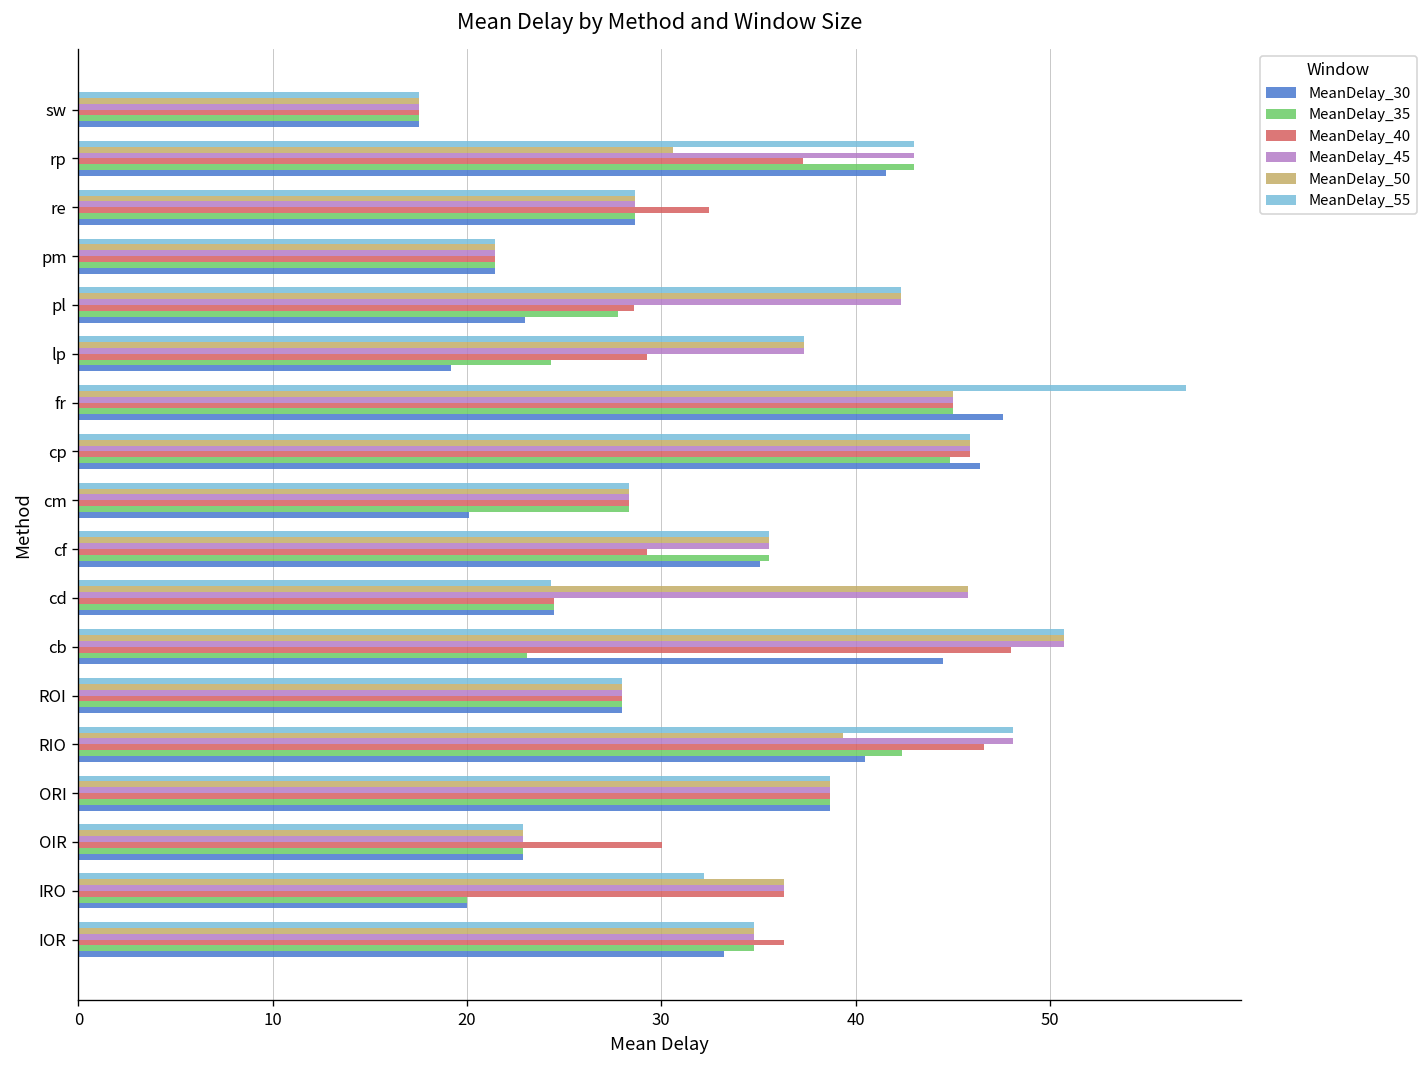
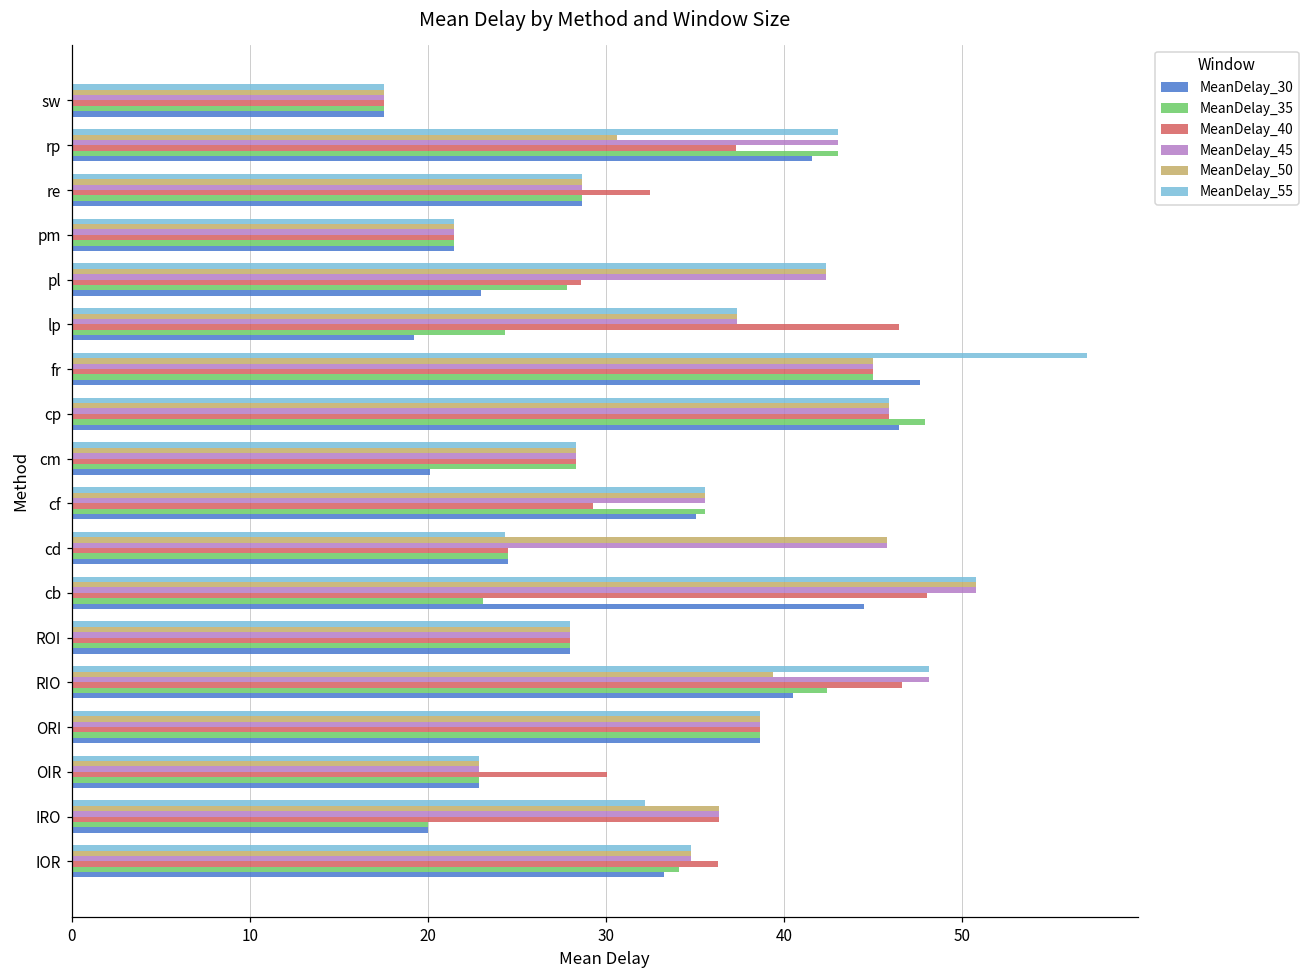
  {
    "MeanDelay_30": {
      "sw": 17.6,
      "rp": 41.6,
      "re": 28.7,
      "pm": 21.4,
      "pl": 23.0,
      "lp": 19.2,
      "fr": 47.6,
      "cp": 46.4,
      "cm": 20.1,
      "cf": 35.1,
      "cd": 24.5,
      "cb": 44.5,
      "ROI": 28.0,
      "RIO": 40.5,
      "ORI": 38.7,
      "OIR": 22.9,
      "IRO": 20.0,
      "IOR": 33.3
    },
    "MeanDelay_35": {
      "sw": 17.6,
      "rp": 43.0,
      "re": 28.7,
      "pm": 21.4,
      "pl": 27.8,
      "lp": 24.3,
      "fr": 45.0,
-     "cp": 44.9,
+     "cp": 47.9,
      "cm": 28.3,
      "cf": 35.6,
      "cd": 24.5,
      "cb": 23.1,
      "ROI": 28.0,
      "RIO": 42.4,
      "ORI": 38.7,
      "OIR": 22.9,
      "IRO": 20.0,
-     "IOR": 34.8
+     "IOR": 34.1
    },
    "MeanDelay_40": {
      "sw": 17.6,
      "rp": 37.3,
      "re": 32.5,
      "pm": 21.4,
      "pl": 28.6,
-     "lp": 29.3,
+     "lp": 46.4,
      "fr": 45.0,
      "cp": 45.9,
      "cm": 28.3,
      "cf": 29.3,
      "cd": 24.5,
      "cb": 48.0,
      "ROI": 28.0,
      "RIO": 46.6,
      "ORI": 38.7,
      "OIR": 30.0,
      "IRO": 36.3,
      "IOR": 36.3
    },
    "MeanDelay_45": {
      "sw": 17.6,
      "rp": 43.0,
      "re": 28.7,
      "pm": 21.4,
      "pl": 42.3,
      "lp": 37.3,
      "fr": 45.0,
      "cp": 45.9,
      "cm": 28.3,
      "cf": 35.6,
      "cd": 45.8,
      "cb": 50.8,
      "ROI": 28.0,
      "RIO": 48.1,
      "ORI": 38.7,
      "OIR": 22.9,
      "IRO": 36.3,
      "IOR": 34.8
    },
    "MeanDelay_50": {
      "sw": 17.6,
      "rp": 30.6,
      "re": 28.7,
      "pm": 21.4,
      "pl": 42.3,
      "lp": 37.3,
      "fr": 45.0,
      "cp": 45.9,
      "cm": 28.3,
      "cf": 35.6,
      "cd": 45.8,
      "cb": 50.8,
      "ROI": 28.0,
      "RIO": 39.3,
      "ORI": 38.7,
      "OIR": 22.9,
      "IRO": 36.3,
      "IOR": 34.8
    },
    "MeanDelay_55": {
      "sw": 17.6,
      "rp": 43.0,
      "re": 28.7,
      "pm": 21.4,
      "pl": 42.3,
      "lp": 37.3,
      "fr": 57.0,
      "cp": 45.9,
      "cm": 28.3,
      "cf": 35.6,
      "cd": 24.3,
      "cb": 50.8,
      "ROI": 28.0,
      "RIO": 48.1,
      "ORI": 38.7,
      "OIR": 22.9,
      "IRO": 32.2,
      "IOR": 34.8
    }
  }
